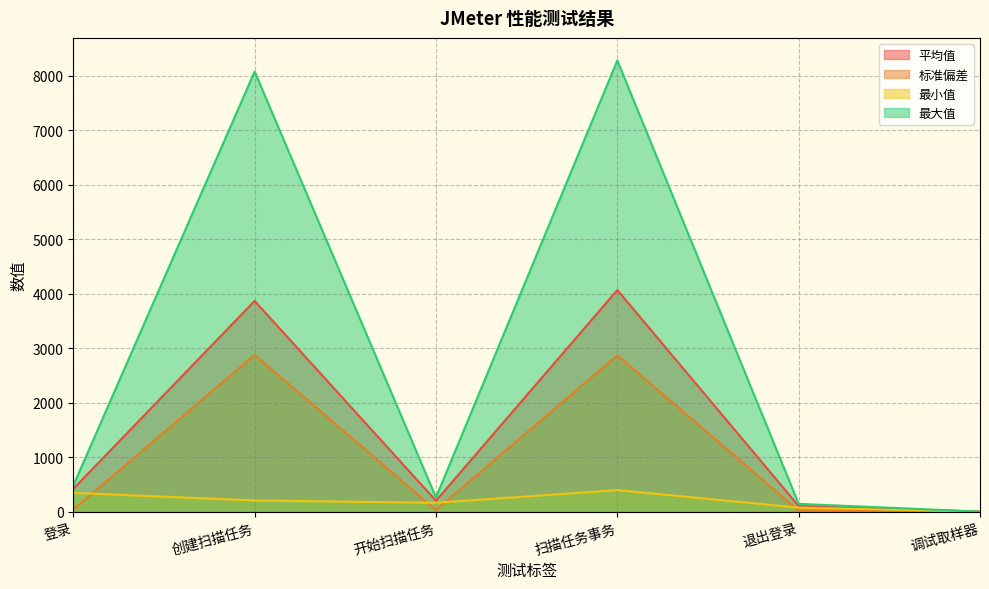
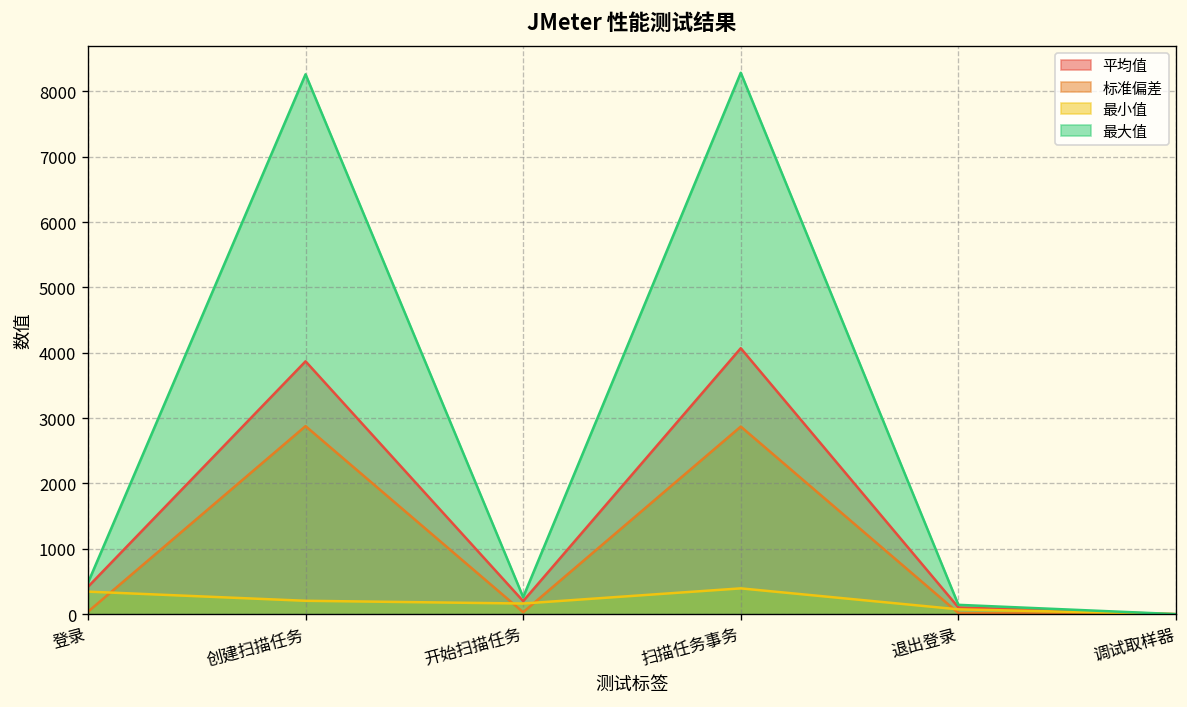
  {
    "最大值": {
      "登录": 500,
-     "创建扫描任务": 8100,
+     "创建扫描任务": 8300,
      "开始扫描任务": 300,
      "扫描任务事务": 8300
    }
  }
